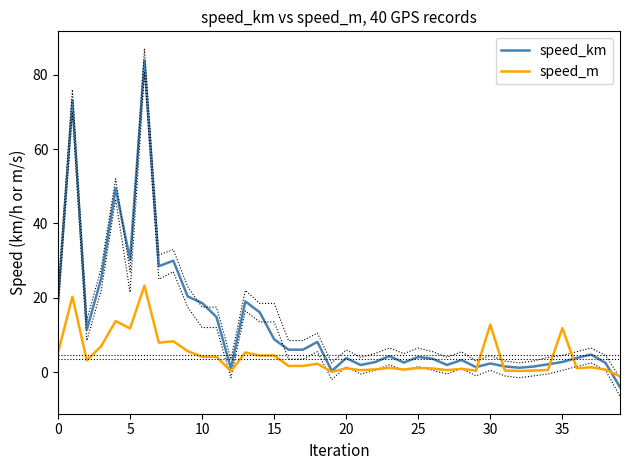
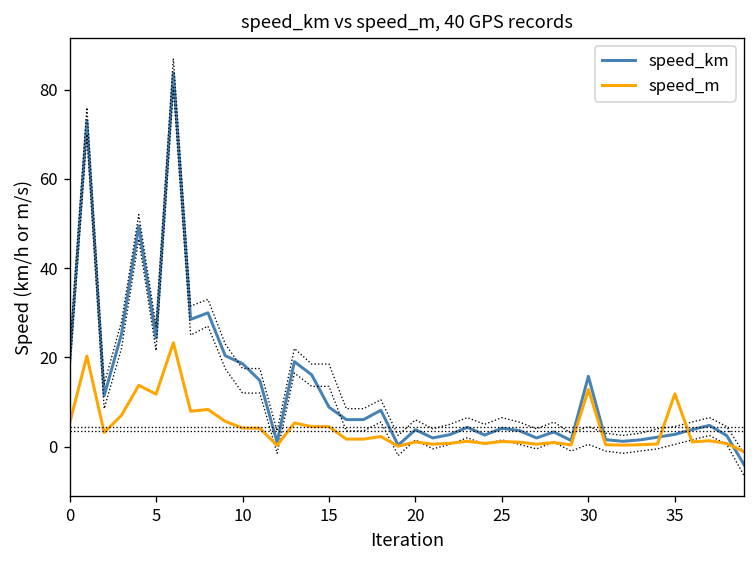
  {
    "speed_km": {
      "0": 19,
-     "5": 30,
+     "5": 24,
      "10": 19,
      "15": 9,
-     "30": 2,
+     "30": 16,
      "35": 3
    },
    "speed_m": {
      "0": 5,
      "5": 12,
      "30": 13,
      "35": 12
    }
  }
